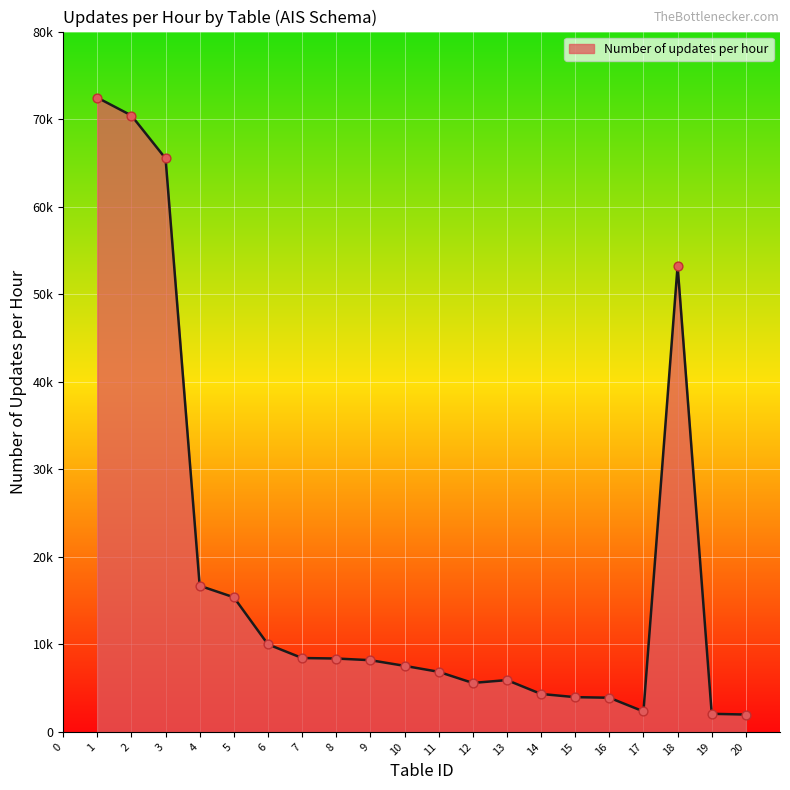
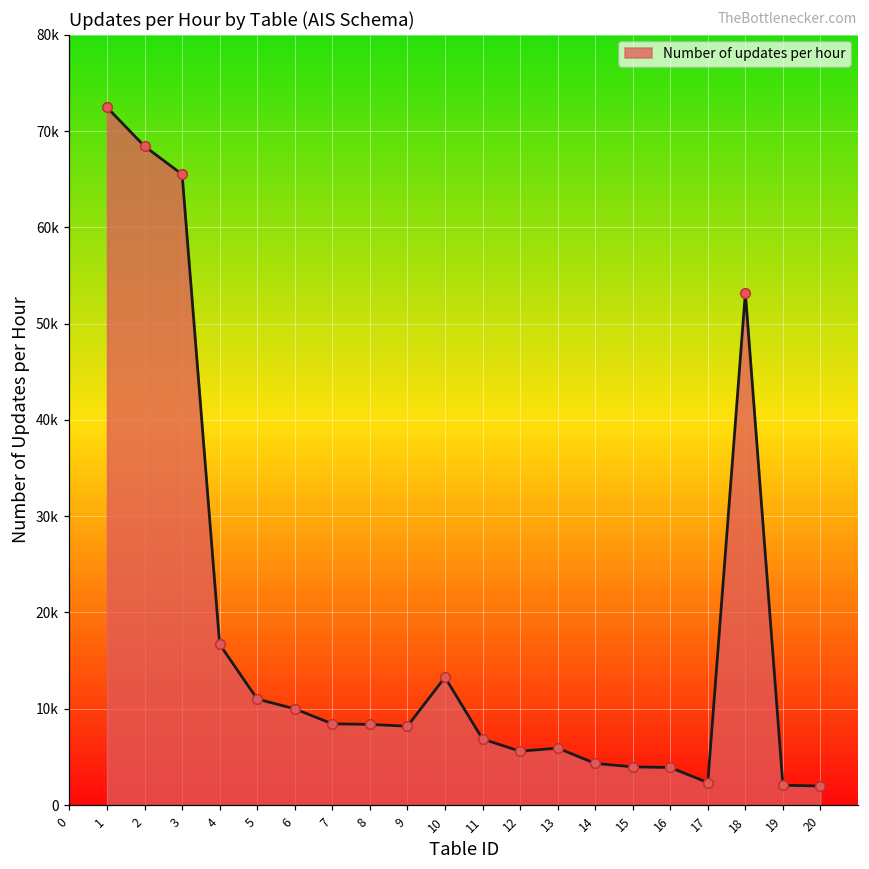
  {
    "1": 72000,
-   "2": 70000,
+   "2": 68000,
    "3": 66000,
    "4": 17000,
-   "5": 15000,
+   "5": 11000,
    "6": 10000,
    "7": 8000,
    "8": 8000,
    "9": 8000,
-   "10": 8000,
+   "10": 13000,
    "11": 7000,
    "12": 6000,
    "13": 6000,
    "14": 4000,
    "15": 4000,
    "16": 4000,
    "17": 2000,
    "18": 53000,
    "19": 2000,
    "20": 2000
  }
